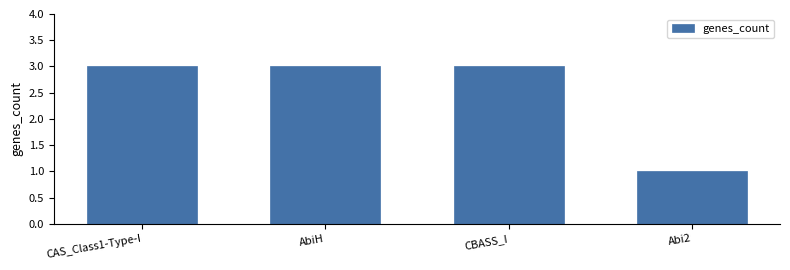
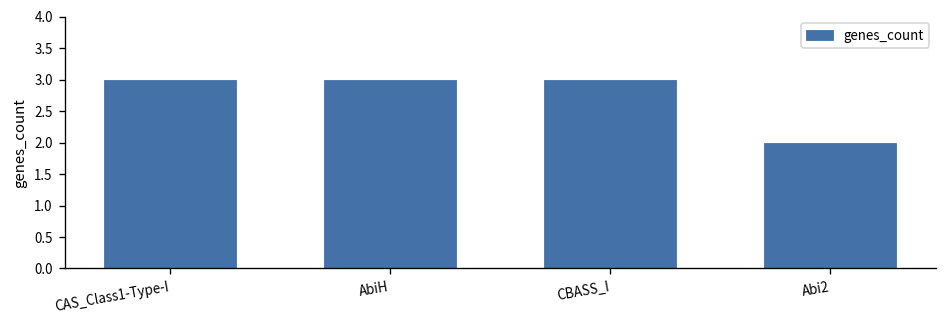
  {
    "CAS_Class1-Type-I": 3,
    "AbiH": 3,
    "CBASS_I": 3,
-   "Abi2": 1
+   "Abi2": 2
  }
